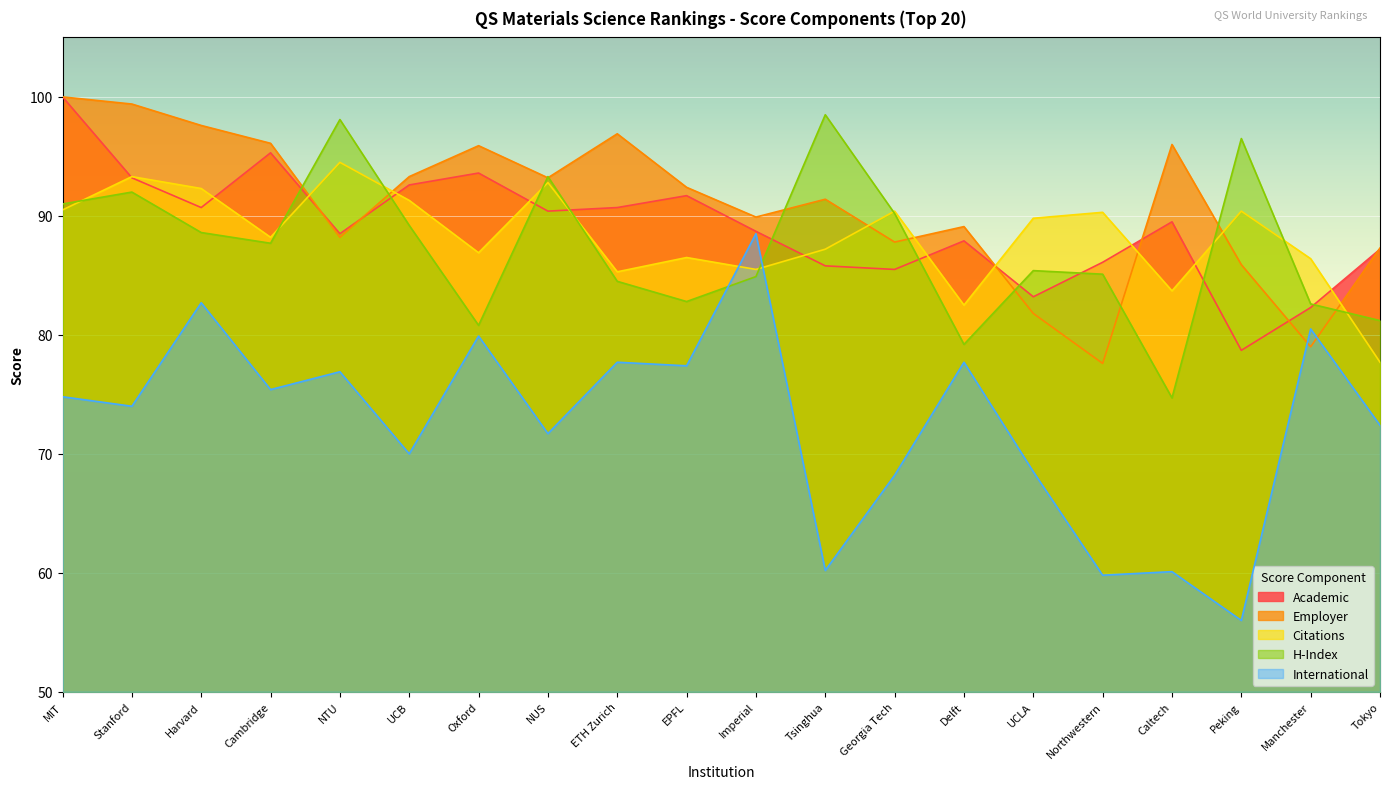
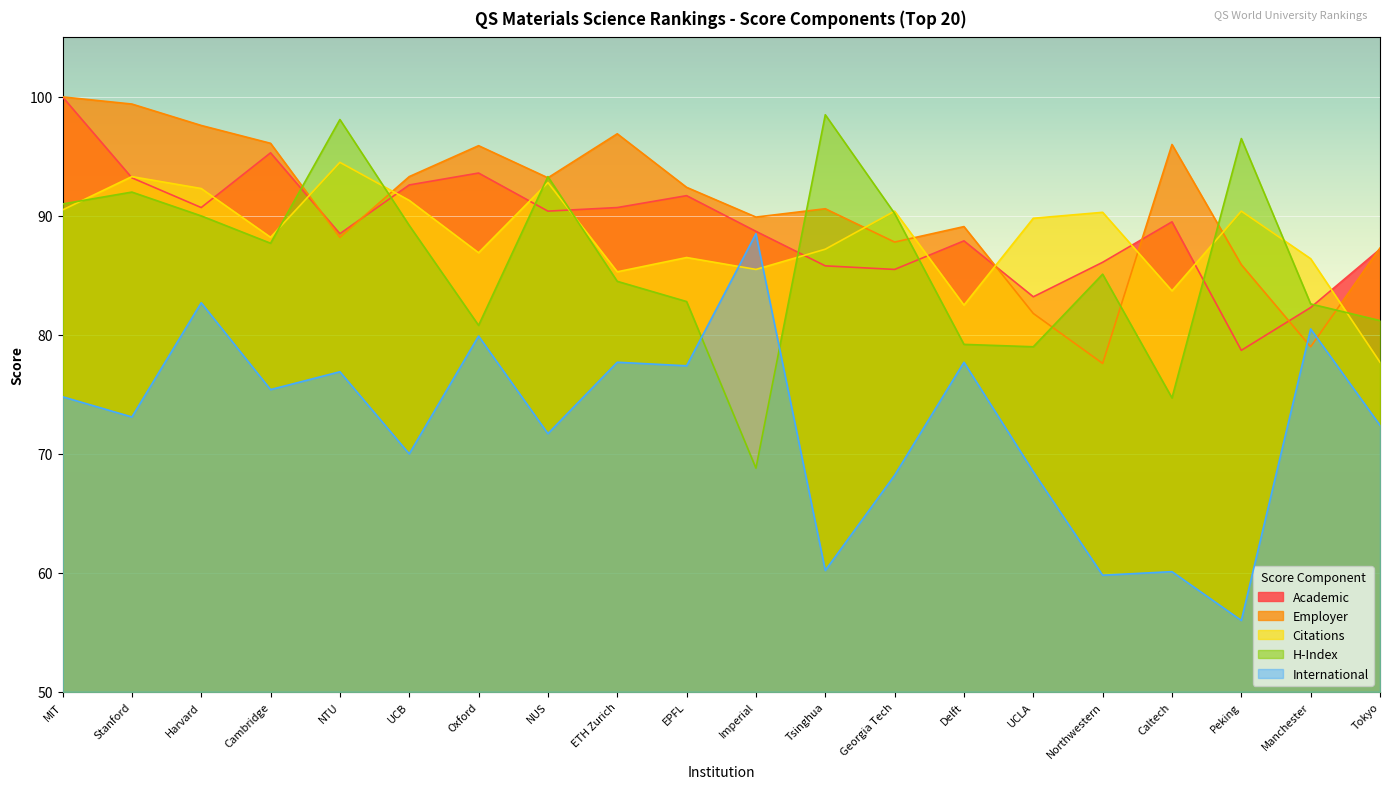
  {
    "Academic": {
      "Harvard": 90.7,
      "Cambridge": 95.3,
      "NTU": 88.5,
      "UCB": 92.6,
      "Oxford": 93.6,
      "NUS": 90.4,
      "ETH Zurich": 90.7,
      "EPFL": 91.7,
      "Tsinghua": 85.8,
      "Georgia Tech": 85.5,
      "Delft": 87.9,
      "UCLA": 83.2,
      "Northwestern": 86.1,
      "Caltech": 89.5,
      "Peking": 78.7,
      "Manchester": 82.3
    },
    "Employer": {
      "Stanford": 99.4,
      "Harvard": 97.6,
      "Cambridge": 96.1,
      "NTU": 88.2,
      "UCB": 93.3,
      "Oxford": 95.9,
      "ETH Zurich": 96.9,
      "EPFL": 92.4,
      "Imperial": 89.9,
-     "Tsinghua": 91.4,
+     "Tsinghua": 90.6,
      "Georgia Tech": 87.8,
      "Delft": 89.1,
      "UCLA": 81.8,
      "Northwestern": 77.6,
      "Caltech": 96.0,
      "Peking": 85.9,
      "Manchester": 79.0
    },
    "Citations": {
      "MIT": 90.5,
      "Harvard": 92.3,
      "Cambridge": 88.2,
      "NTU": 94.5,
      "UCB": 91.3,
      "Oxford": 86.9,
      "NUS": 92.8,
      "ETH Zurich": 85.3,
      "EPFL": 86.5,
      "Imperial": 85.5,
      "Tsinghua": 87.2,
      "Delft": 82.5,
      "UCLA": 89.8,
      "Northwestern": 90.3,
      "Caltech": 83.7,
      "Peking": 90.4,
      "Manchester": 86.4,
      "Tokyo": 77.7
    },
    "H-Index": {
      "MIT": 91.0,
      "Stanford": 92.0,
-     "Harvard": 88.6,
+     "Harvard": 90.0,
      "Cambridge": 87.7,
      "NTU": 98.1,
      "UCB": 89.2,
      "Oxford": 80.8,
      "ETH Zurich": 84.5,
      "EPFL": 82.8,
-     "Imperial": 84.9,
+     "Imperial": 68.8,
      "Tsinghua": 98.5,
      "Delft": 79.2,
-     "UCLA": 85.4,
+     "UCLA": 79.0,
      "Northwestern": 85.1,
      "Caltech": 74.7,
      "Peking": 96.5,
      "Manchester": 82.6,
      "Tokyo": 81.2
    },
    "International": {
      "MIT": 74.8,
-     "Stanford": 74.0,
+     "Stanford": 73.1,
      "Harvard": 82.7,
      "Cambridge": 75.4,
      "NTU": 76.9,
      "UCB": 70.0,
      "Oxford": 79.9,
      "NUS": 71.7,
      "ETH Zurich": 77.7,
      "EPFL": 77.4,
      "Tsinghua": 60.2,
      "Georgia Tech": 68.2,
      "Delft": 77.7,
      "UCLA": 68.5,
      "Northwestern": 59.8,
      "Caltech": 60.1,
      "Peking": 56.0,
      "Manchester": 80.5,
      "Tokyo": 72.4
    }
  }
